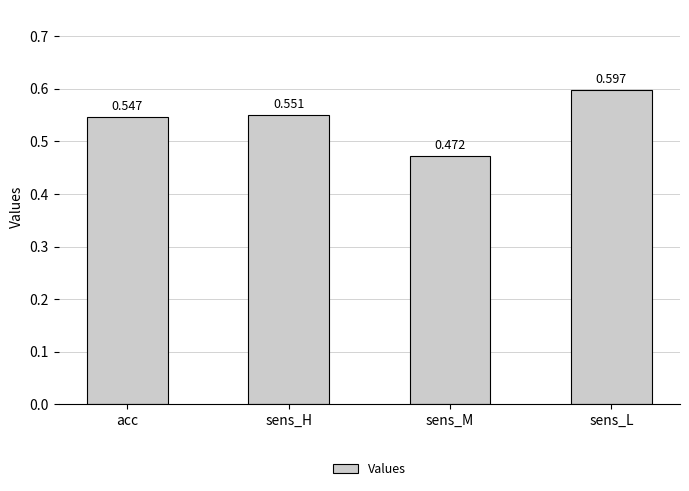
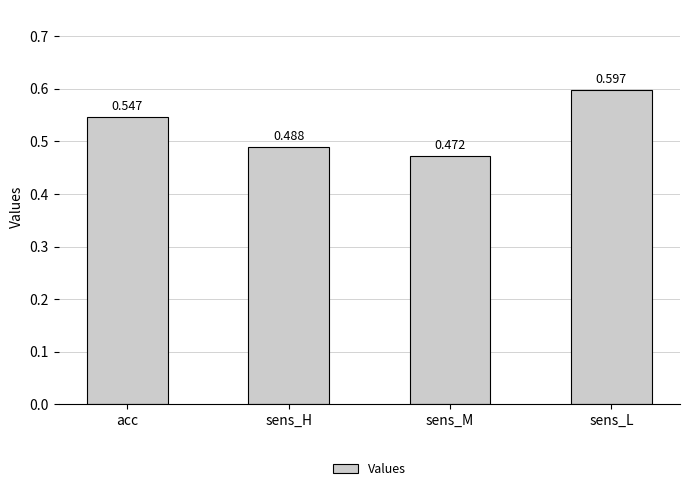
  {
    "acc": 0.547,
-   "sens_H": 0.551,
+   "sens_H": 0.488,
    "sens_M": 0.472,
    "sens_L": 0.597
  }
